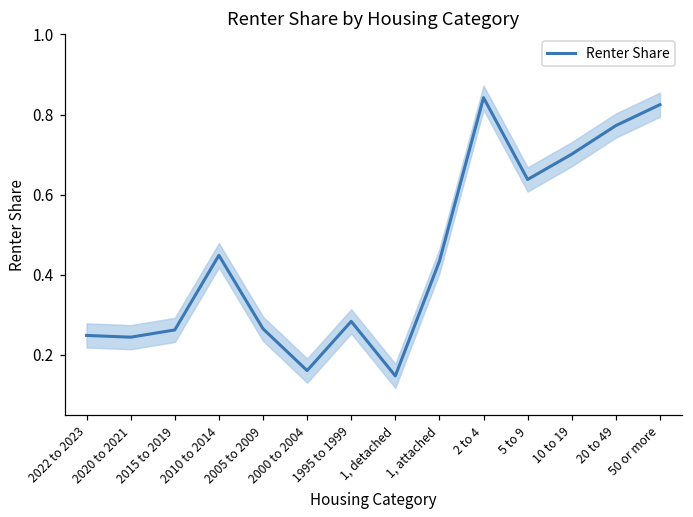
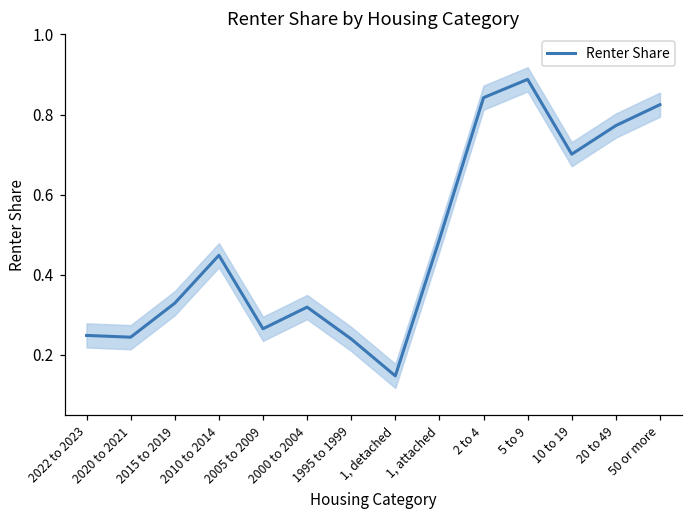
  {
    "Renter Share": {
      "2022 to 2023": 0.25,
      "2020 to 2021": 0.24,
-     "2015 to 2019": 0.26,
+     "2015 to 2019": 0.33,
      "2010 to 2014": 0.45,
      "2005 to 2009": 0.27,
-     "2000 to 2004": 0.16,
-     "1995 to 1999": 0.28,
+     "2000 to 2004": 0.32,
+     "1995 to 1999": 0.24,
      "1, detached": 0.15,
-     "1, attached": 0.43,
+     "1, attached": 0.49,
      "2 to 4": 0.84,
-     "5 to 9": 0.64,
+     "5 to 9": 0.89,
      "10 to 19": 0.70,
      "20 to 49": 0.77,
      "50 or more": 0.82
    }
  }
